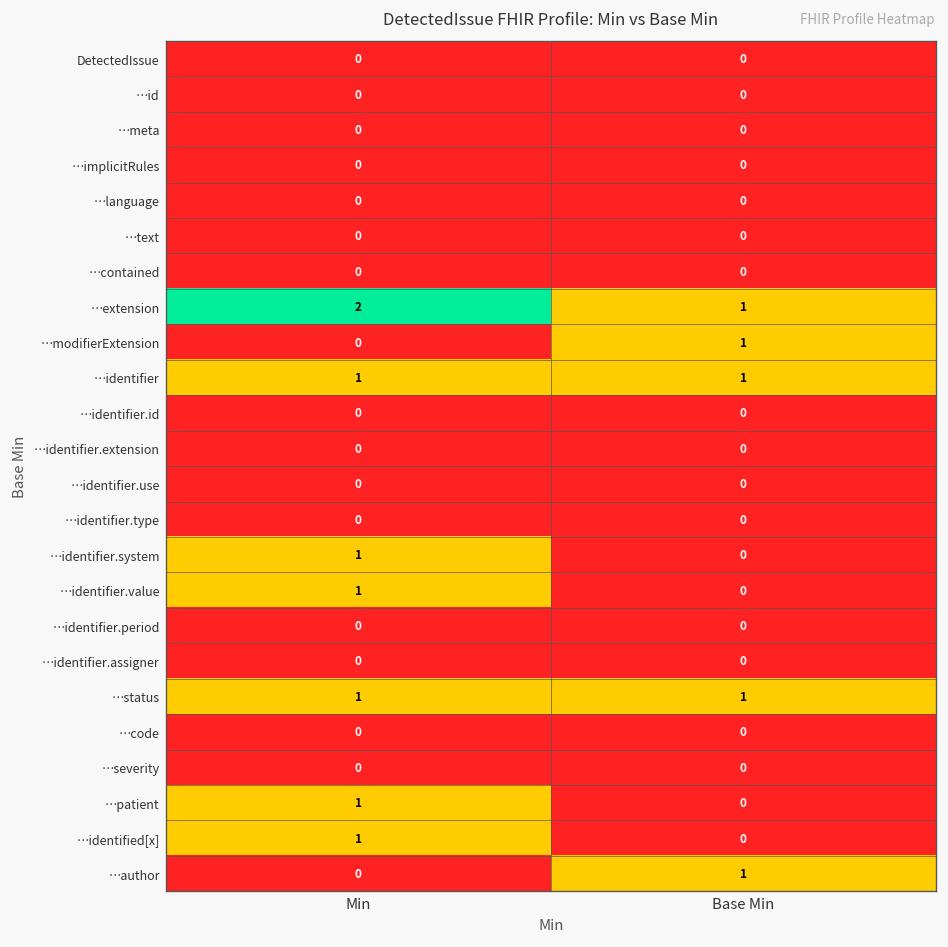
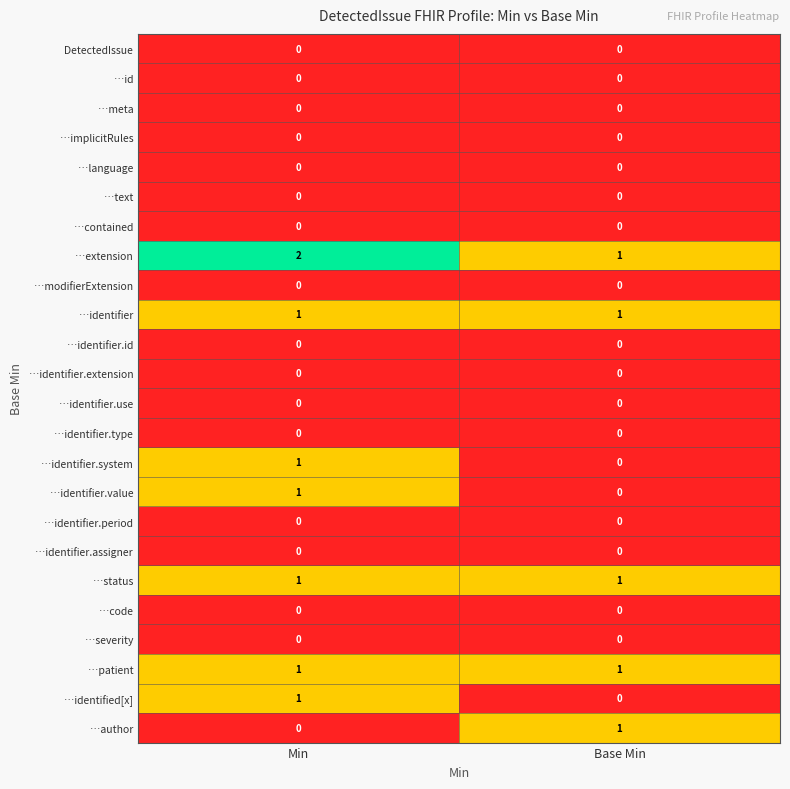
  {
    "DetectedIssue": {
      "Min": 0,
      "Base Min": 0
    },
    "…id": {
      "Min": 0,
      "Base Min": 0
    },
    "…meta": {
      "Min": 0,
      "Base Min": 0
    },
    "…implicitRules": {
      "Min": 0,
      "Base Min": 0
    },
    "…language": {
      "Min": 0,
      "Base Min": 0
    },
    "…text": {
      "Min": 0,
      "Base Min": 0
    },
    "…contained": {
      "Min": 0,
      "Base Min": 0
    },
    "…extension": {
      "Min": 2,
      "Base Min": 1
    },
    "…modifierExtension": {
      "Min": 0,
-     "Base Min": 1
+     "Base Min": 0
    },
    "…identifier": {
      "Min": 1,
      "Base Min": 1
    },
    "…identifier.id": {
      "Min": 0,
      "Base Min": 0
    },
    "…identifier.extension": {
      "Min": 0,
      "Base Min": 0
    },
    "…identifier.use": {
      "Min": 0,
      "Base Min": 0
    },
    "…identifier.type": {
      "Min": 0,
      "Base Min": 0
    },
    "…identifier.system": {
      "Min": 1,
      "Base Min": 0
    },
    "…identifier.value": {
      "Min": 1,
      "Base Min": 0
    },
    "…identifier.period": {
      "Min": 0,
      "Base Min": 0
    },
    "…identifier.assigner": {
      "Min": 0,
      "Base Min": 0
    },
    "…status": {
      "Min": 1,
      "Base Min": 1
    },
    "…code": {
      "Min": 0,
      "Base Min": 0
    },
    "…severity": {
      "Min": 0,
      "Base Min": 0
    },
    "…patient": {
      "Min": 1,
-     "Base Min": 0
+     "Base Min": 1
    },
    "…identified[x]": {
      "Min": 1,
      "Base Min": 0
    },
    "…author": {
      "Min": 0,
      "Base Min": 1
    }
  }
